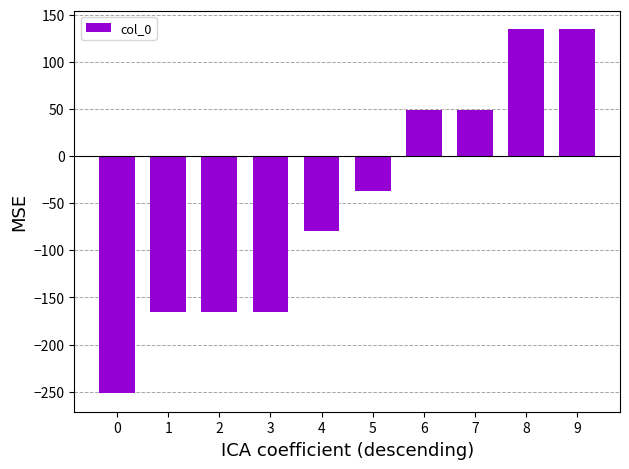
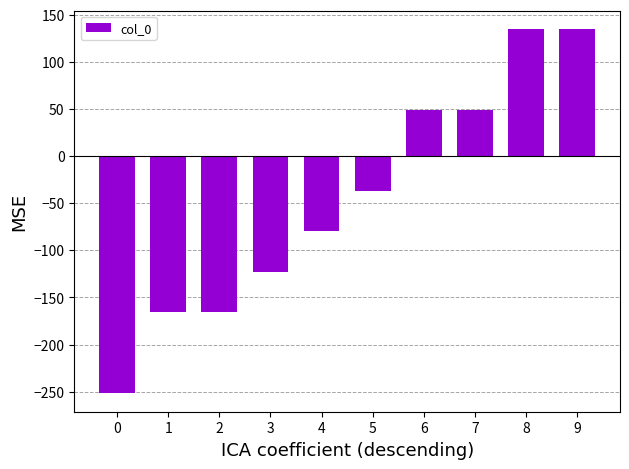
  {
    "0": -250,
    "1": -170,
    "2": -170,
-   "3": -170,
+   "3": -120,
    "4": -80,
    "5": -40,
    "6": 50,
    "7": 50,
    "8": 140,
    "9": 140
  }
